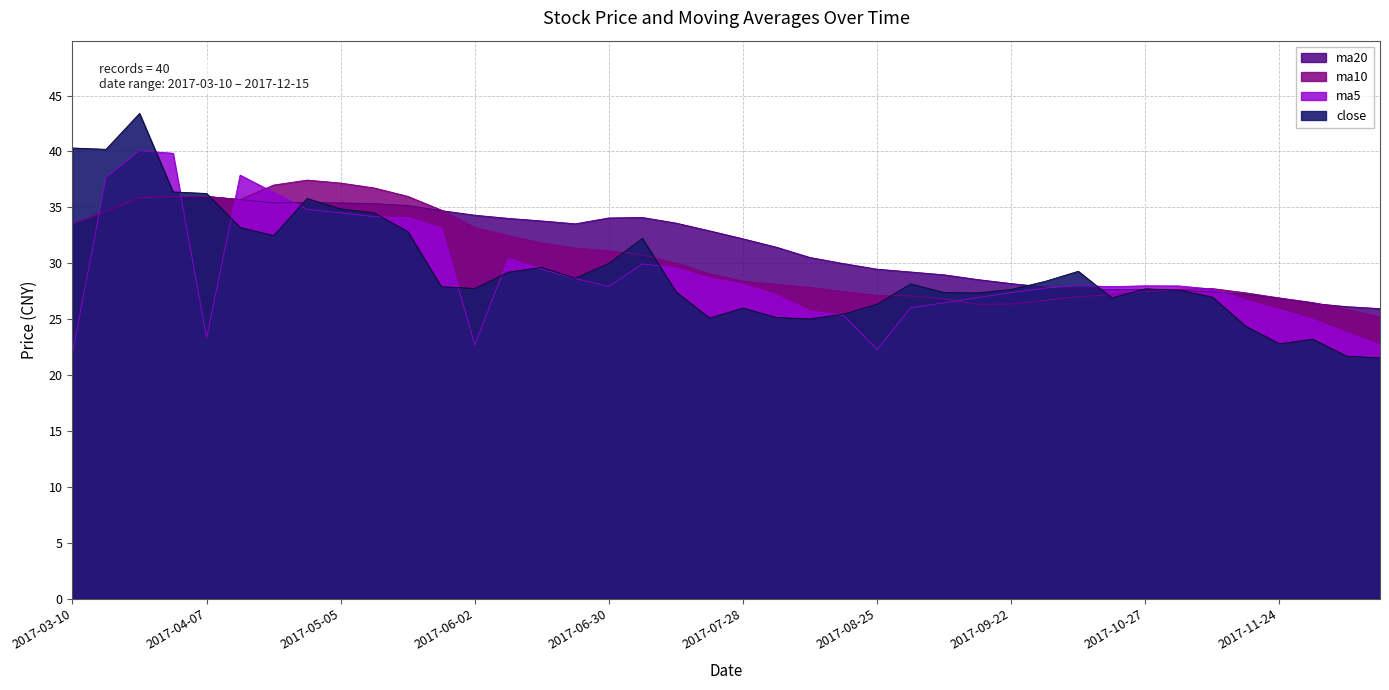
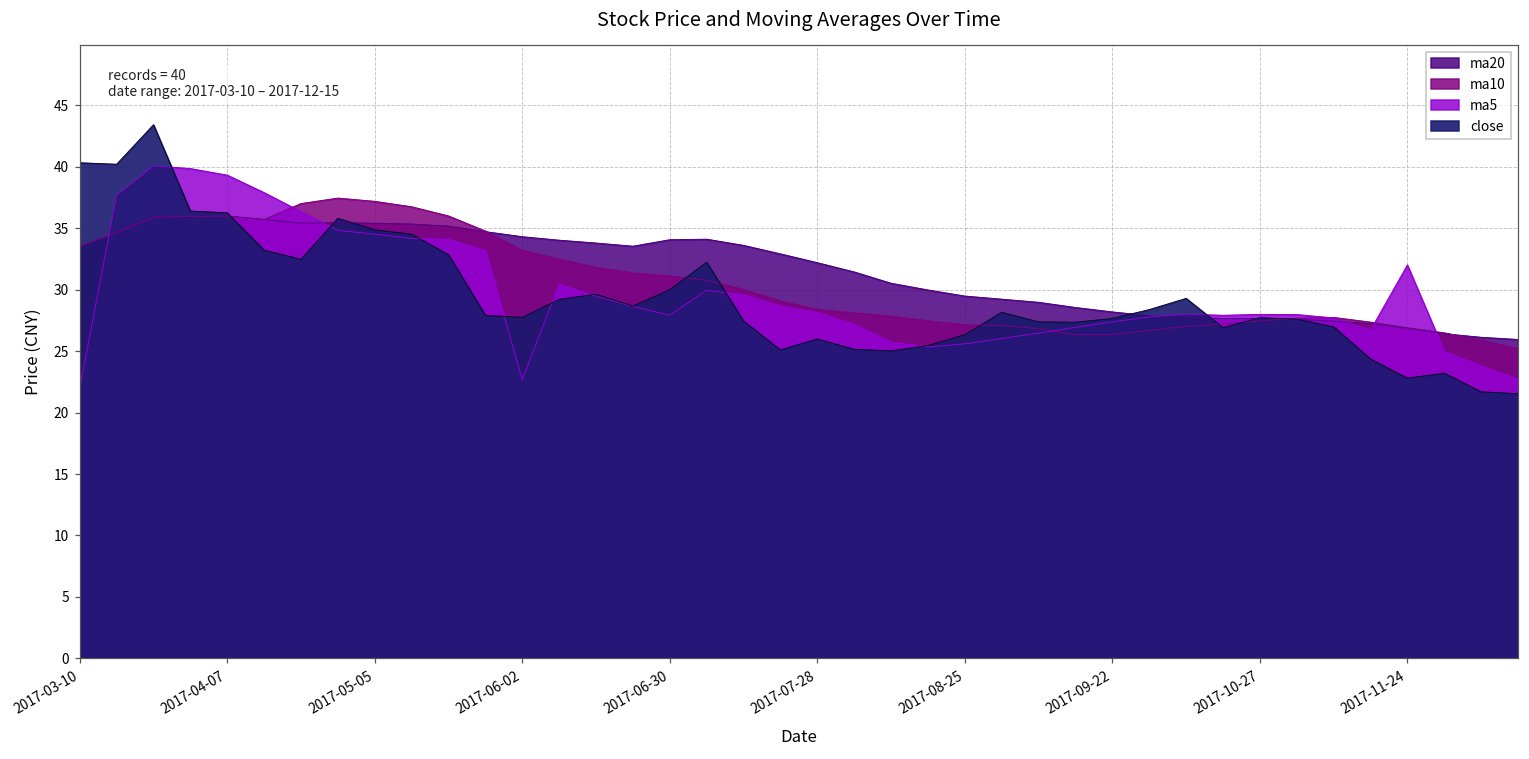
  {
    "ma5": {
      "2017-03-10": 22.0,
-     "2017-04-07": 23.3,
+     "2017-04-07": 39.3,
      "2017-05-05": 34.5,
      "2017-06-02": 22.7,
      "2017-06-30": 27.9,
      "2017-07-28": 28.1,
-     "2017-08-25": 22.3,
+     "2017-08-25": 25.6,
      "2017-09-22": 27.4,
      "2017-10-27": 28.0,
-     "2017-11-24": 25.9
+     "2017-11-24": 32.0
    }
  }
